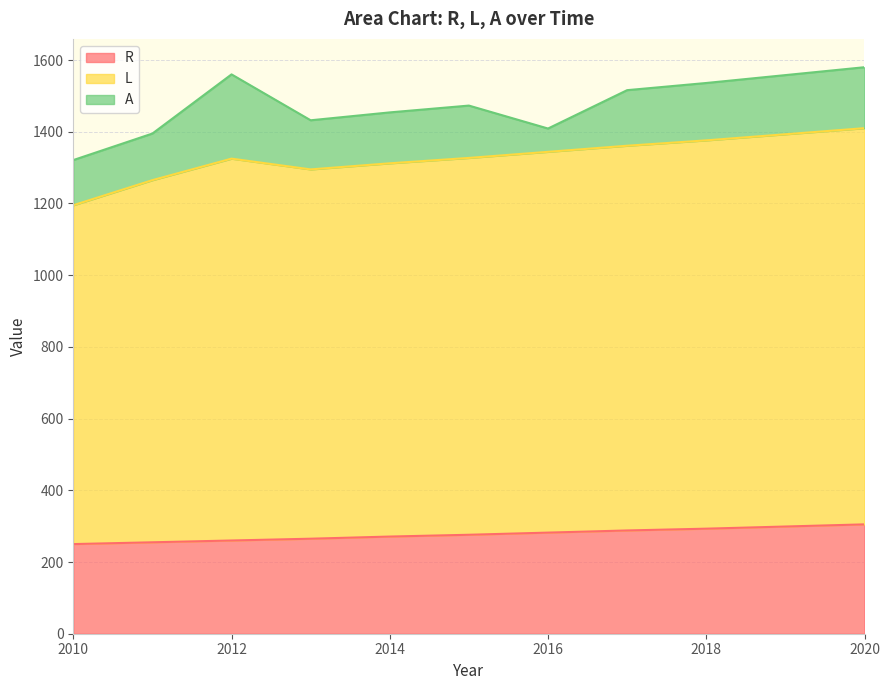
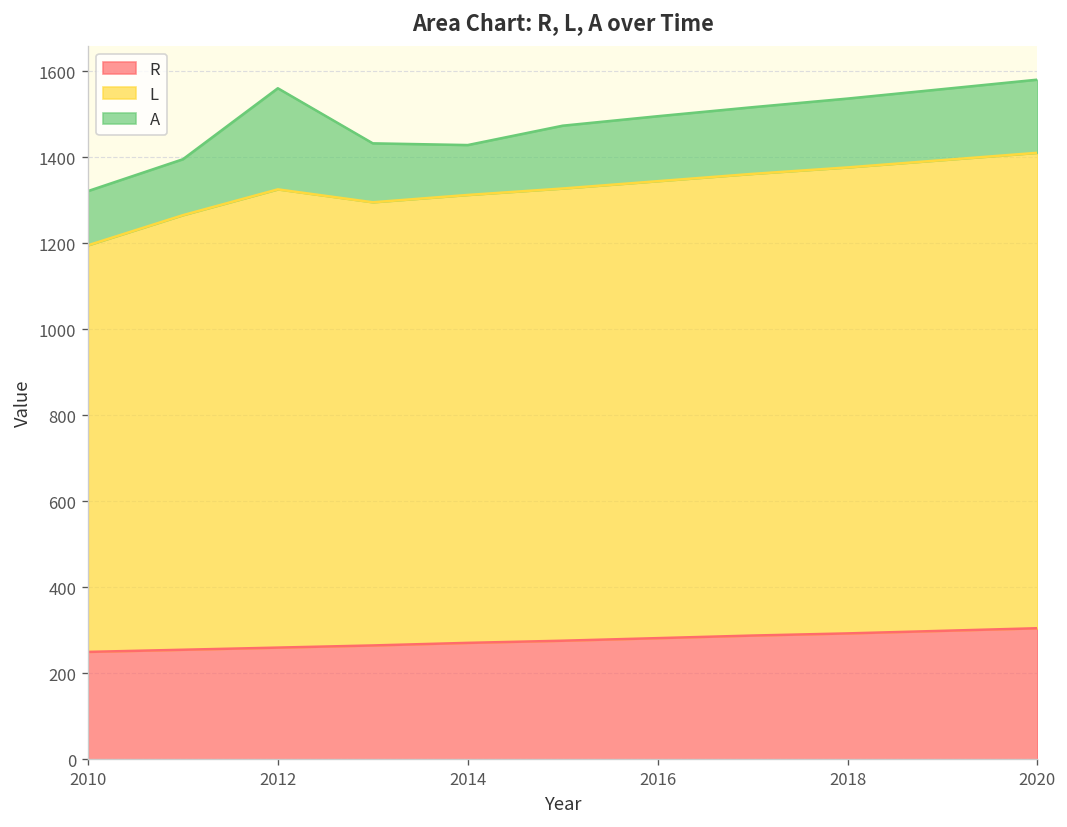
  {
    "R": {
      "2010": 250,
      "2012": 260,
      "2014": 270,
      "2016": 280,
      "2018": 290,
      "2020": 310
    },
    "L": {
      "2010": 950,
      "2012": 1070,
      "2014": 1040,
      "2016": 1060,
      "2018": 1080,
      "2020": 1110
    },
    "A": {
      "2010": 130,
      "2012": 240,
-     "2014": 140,
-     "2016": 70,
+     "2014": 120,
+     "2016": 150,
      "2018": 160,
      "2020": 170
    }
  }
